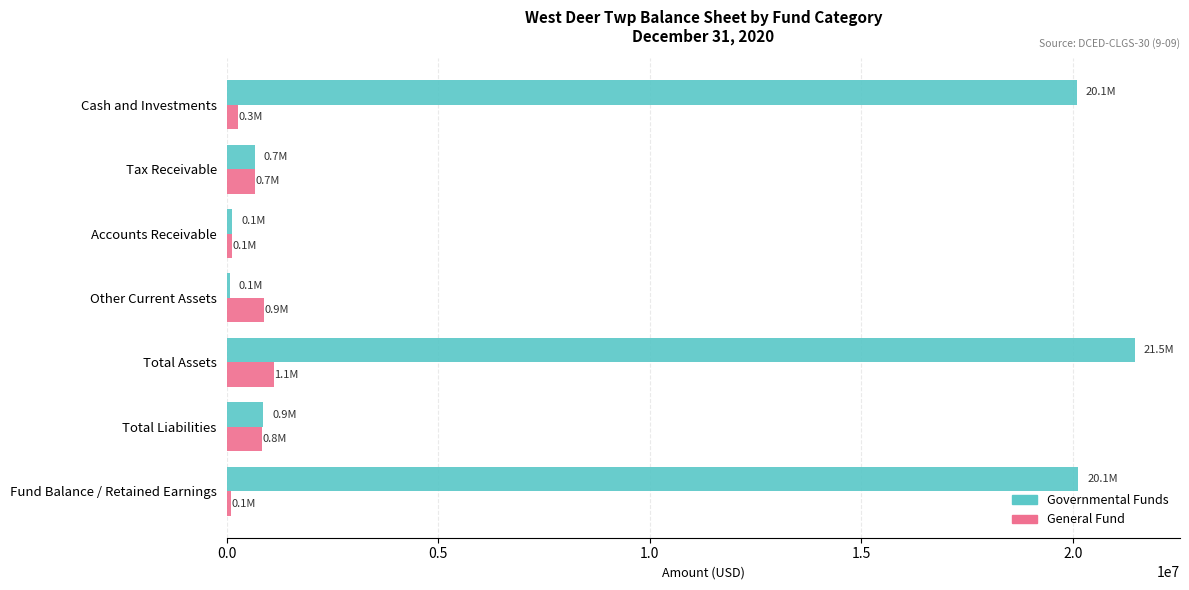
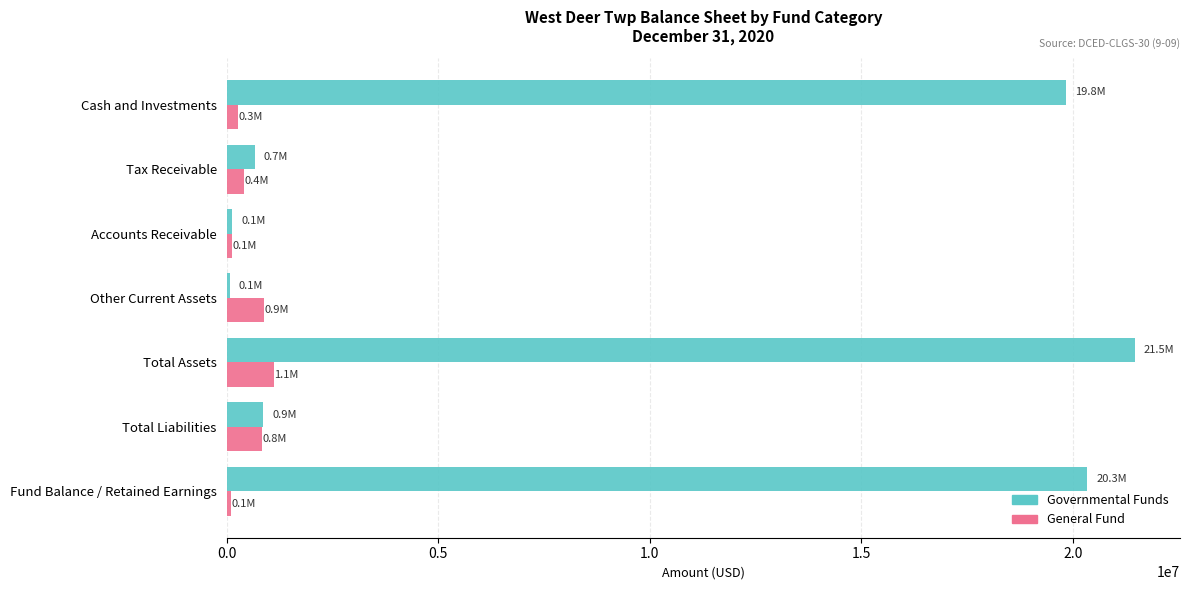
  {
    "Governmental Funds": {
-     "Cash and Investments": "20.1M",
+     "Cash and Investments": "19.8M",
      "Tax Receivable": "0.7M",
      "Accounts Receivable": "0.1M",
      "Other Current Assets": "0.1M",
      "Total Assets": "21.5M",
      "Total Liabilities": "0.9M",
-     "Fund Balance / Retained Earnings": "20.1M"
+     "Fund Balance / Retained Earnings": "20.3M"
    },
    "General Fund": {
      "Cash and Investments": "0.3M",
-     "Tax Receivable": "0.7M",
+     "Tax Receivable": "0.4M",
      "Accounts Receivable": "0.1M",
      "Other Current Assets": "0.9M",
      "Total Assets": "1.1M",
      "Total Liabilities": "0.8M",
      "Fund Balance / Retained Earnings": "0.1M"
    }
  }
